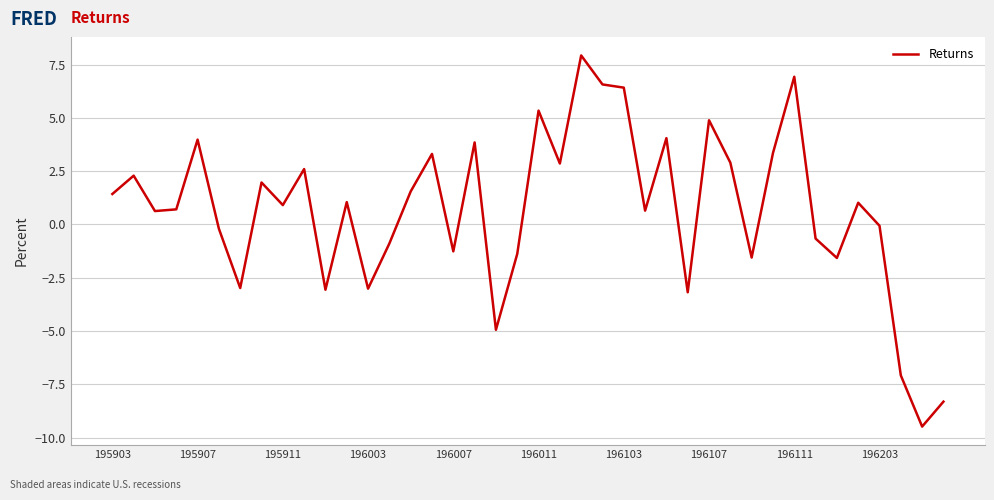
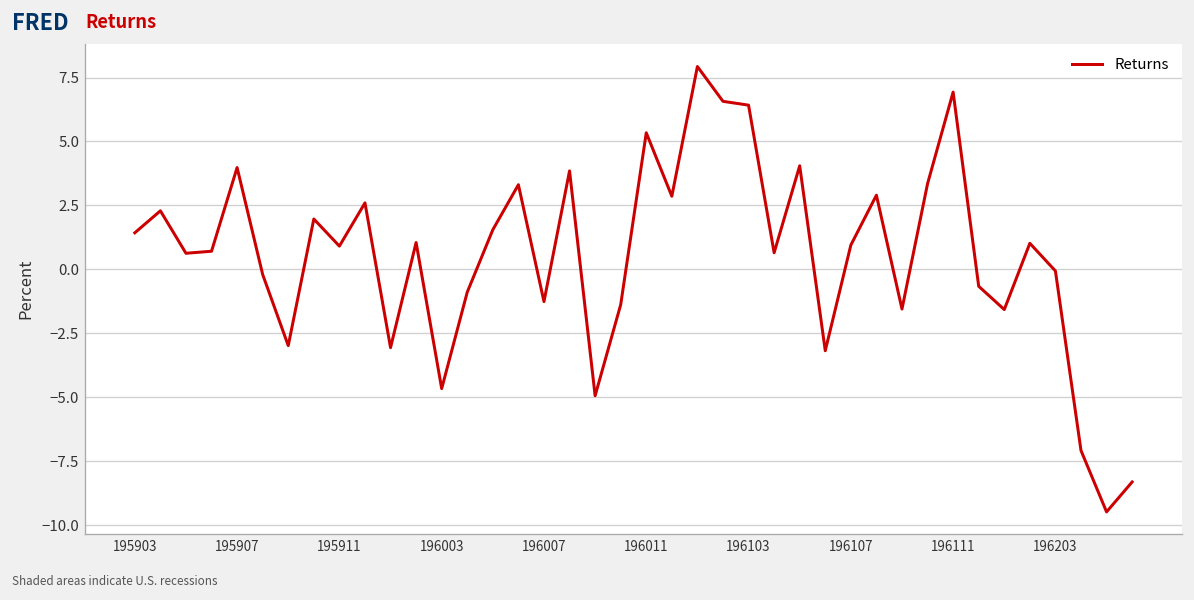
  {
    "195903": 1.4,
    "195907": 4.0,
    "195911": 0.9,
-   "196003": -3.0,
+   "196003": -4.7,
    "196007": -1.3,
    "196011": 5.3,
    "196103": 6.4,
-   "196107": 4.9,
+   "196107": 1.0,
    "196111": 6.9,
    "196203": -0.1
  }
